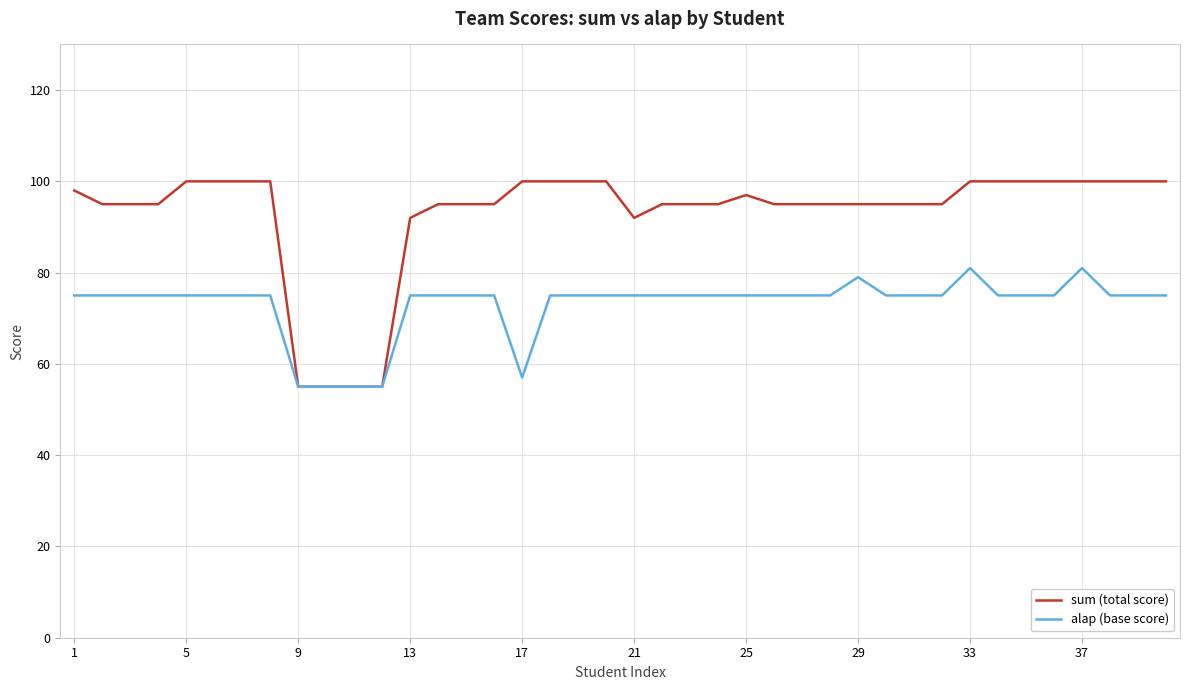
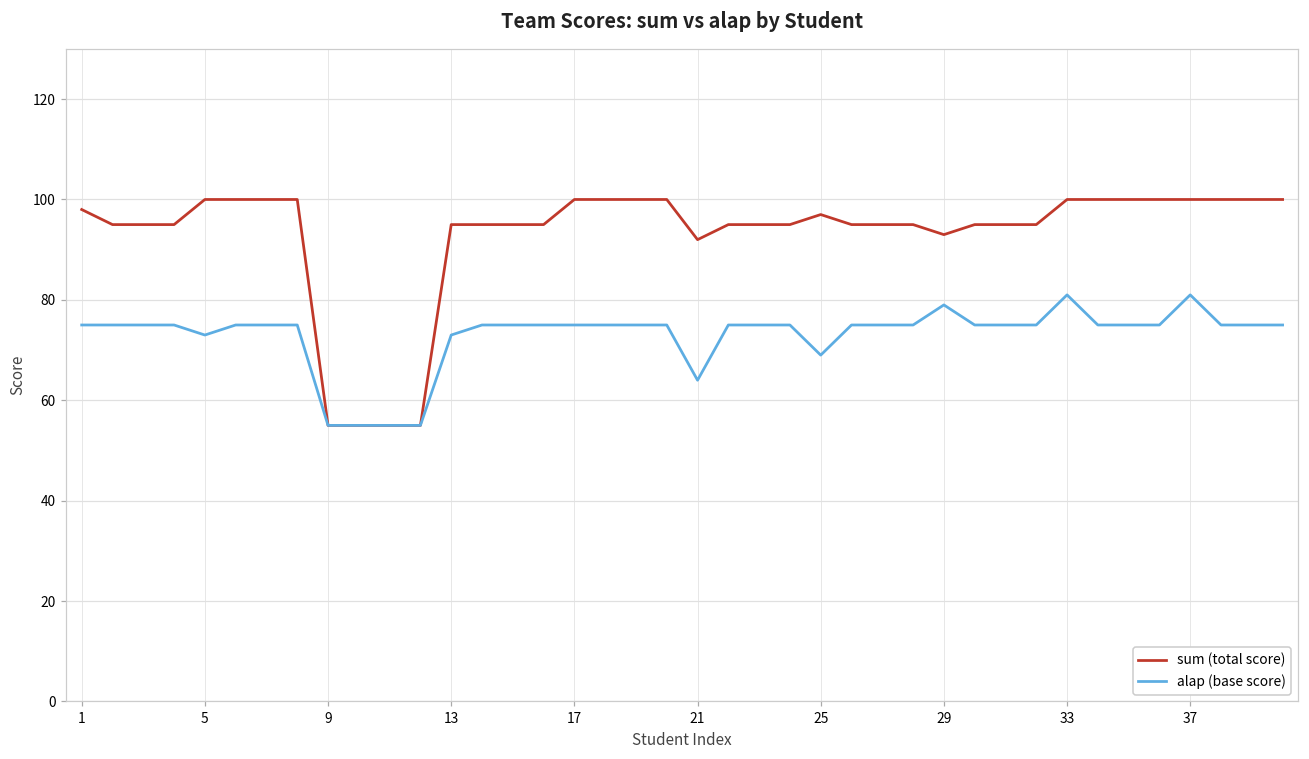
  {
    "sum (total score)": {
      "1": 98,
      "5": 100,
-     "13": 92,
+     "13": 95,
      "17": 100,
      "21": 92,
      "25": 97,
-     "29": 95,
+     "29": 93,
      "33": 100,
      "37": 100
    },
    "alap (base score)": {
      "1": 75,
-     "5": 75,
-     "13": 75,
-     "17": 57,
-     "21": 75,
-     "25": 75,
+     "5": 73,
+     "13": 73,
+     "17": 75,
+     "21": 64,
+     "25": 69,
      "29": 79,
      "33": 81,
      "37": 81
    }
  }
